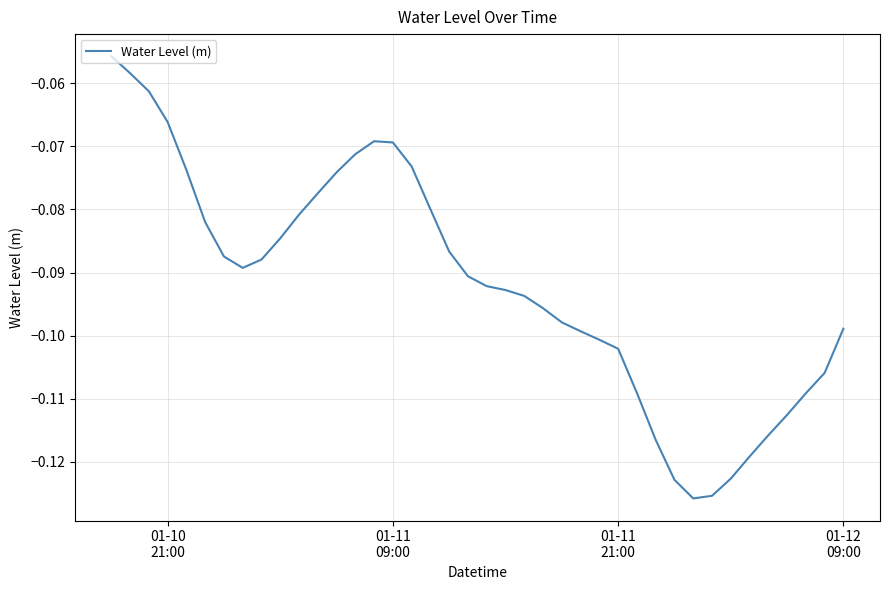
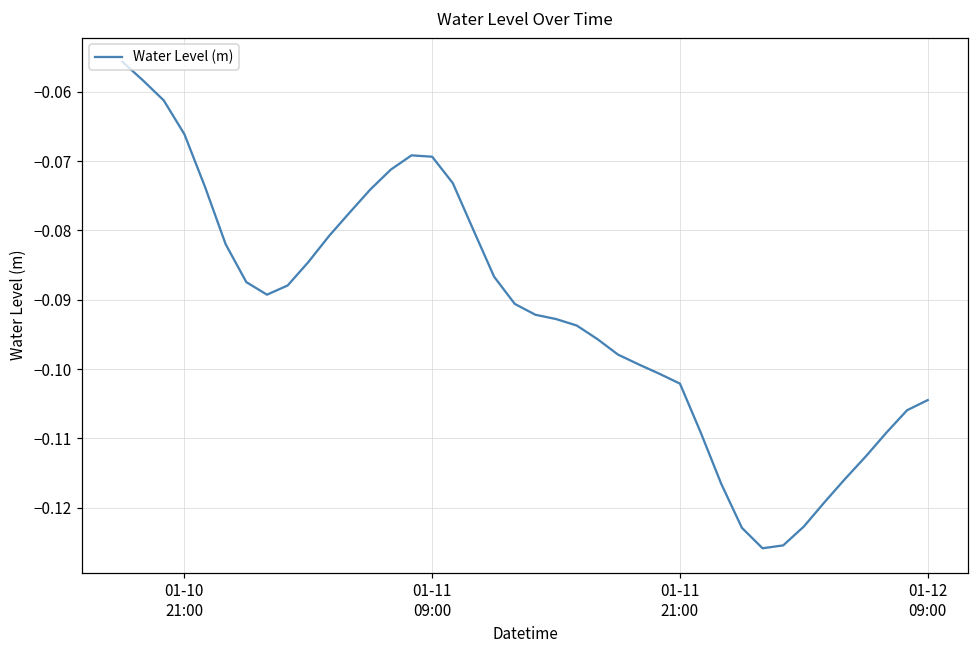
  {
    "01-10 21:00": -0.066,
    "01-11 09:00": -0.069,
    "01-11 21:00": -0.102,
-   "01-12 09:00": -0.099
+   "01-12 09:00": -0.104
  }
